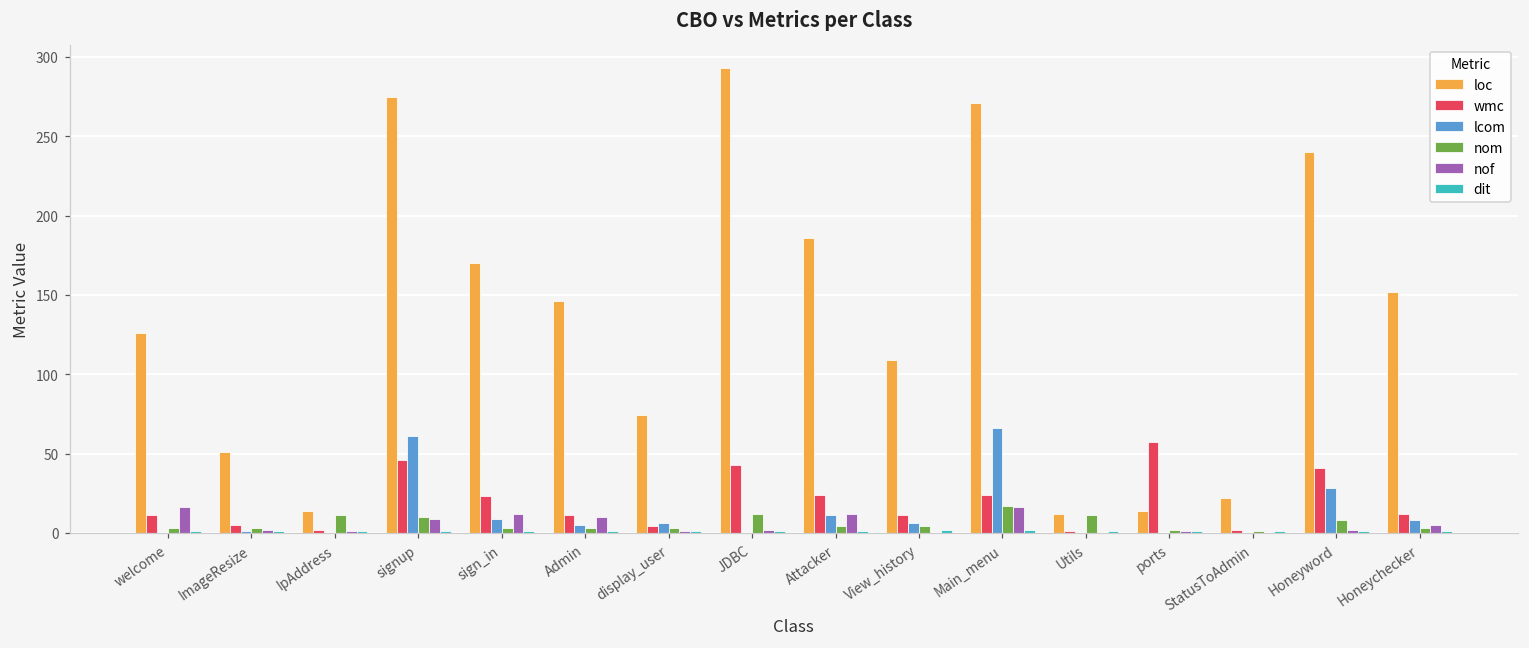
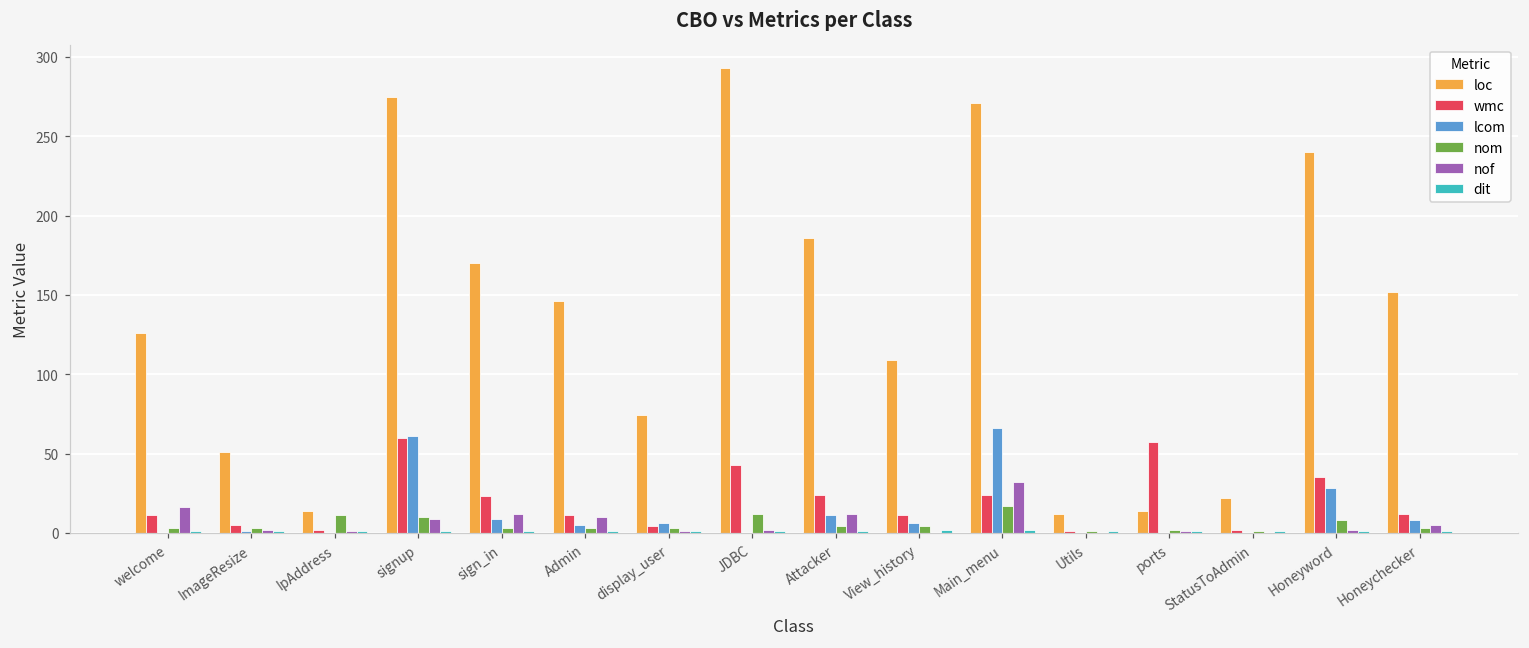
  {
    "loc": {
      "welcome": 126,
      "ImageResize": 51,
      "IpAddress": 14,
      "signup": 275,
      "sign_in": 170,
      "Admin": 146,
      "display_user": 74,
      "JDBC": 293,
      "Attacker": 186,
      "View_history": 109,
      "Main_menu": 271,
      "Utils": 12,
      "ports": 14,
      "StatusToAdmin": 22,
      "Honeyword": 240,
      "Honeychecker": 152
    },
    "wmc": {
      "welcome": 11,
      "ImageResize": 5,
      "IpAddress": 2,
-     "signup": 46,
+     "signup": 60,
      "sign_in": 23,
      "Admin": 11,
      "display_user": 4,
      "JDBC": 43,
      "Attacker": 24,
      "View_history": 11,
      "Main_menu": 24,
      "ports": 57,
      "StatusToAdmin": 2,
-     "Honeyword": 41,
+     "Honeyword": 35,
      "Honeychecker": 12
    },
    "nom": {
      "welcome": 3,
      "ImageResize": 3,
      "IpAddress": 11,
      "signup": 10,
      "sign_in": 3,
      "Admin": 3,
      "display_user": 3,
      "JDBC": 12,
      "Attacker": 4,
      "View_history": 4,
      "Main_menu": 17,
-     "Utils": 11,
+     "Utils": 1,
      "ports": 2,
      "Honeyword": 8,
      "Honeychecker": 3
    },
    "nof": {
      "welcome": 16,
      "ImageResize": 2,
      "signup": 9,
      "sign_in": 12,
      "Admin": 10,
      "JDBC": 2,
      "Attacker": 12,
      "View_history": 0,
-     "Main_menu": 16,
+     "Main_menu": 32,
      "Utils": 0,
      "StatusToAdmin": 0,
      "Honeyword": 2,
      "Honeychecker": 5
    }
  }
